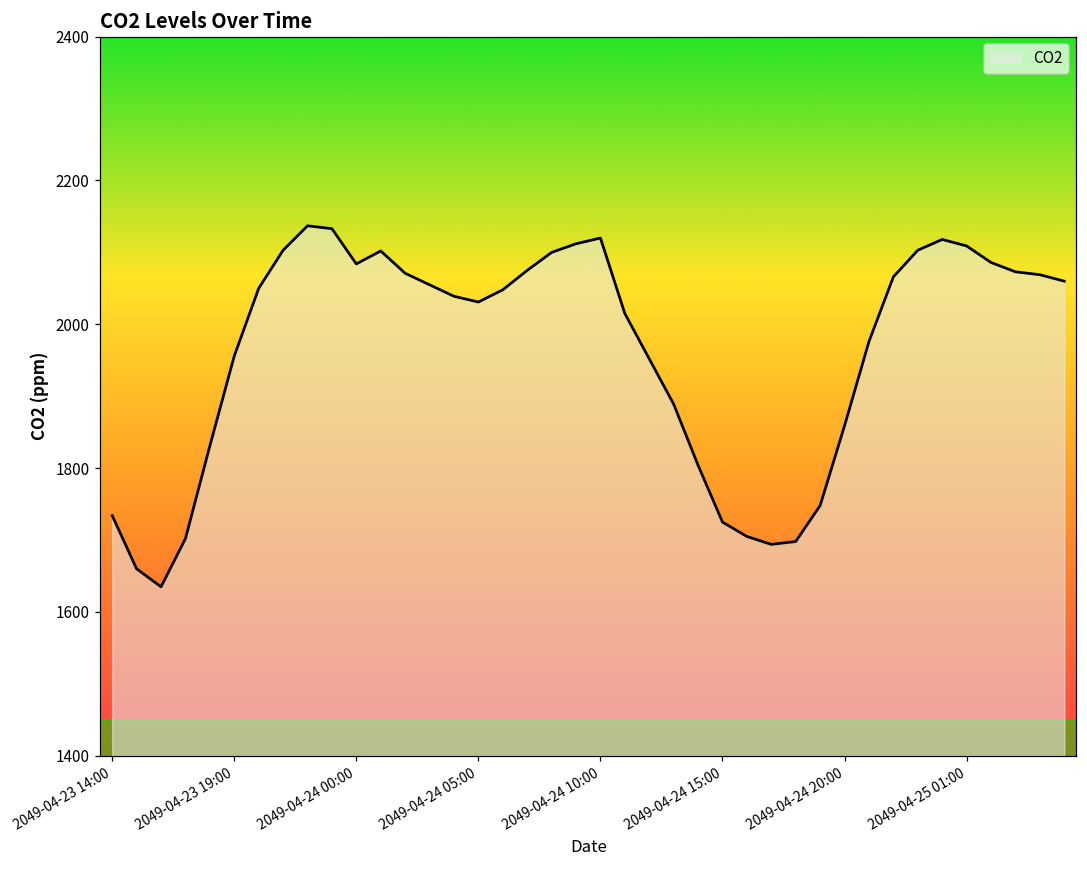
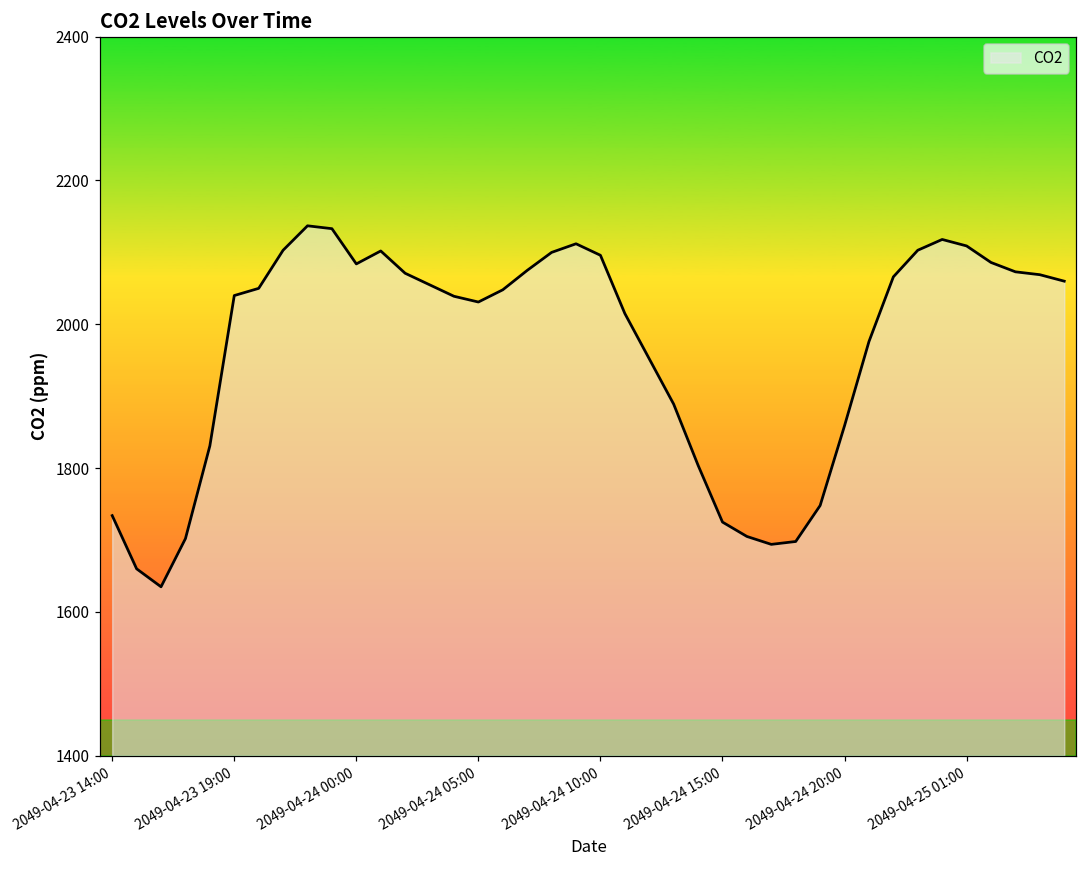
  {
    "2049-04-23 14:00": 1730,
-   "2049-04-23 19:00": 1960,
+   "2049-04-23 19:00": 2040,
    "2049-04-24 00:00": 2080,
    "2049-04-24 05:00": 2030,
-   "2049-04-24 10:00": 2120,
+   "2049-04-24 10:00": 2100,
    "2049-04-24 15:00": 1730,
    "2049-04-24 20:00": 1860,
    "2049-04-25 01:00": 2110
  }
